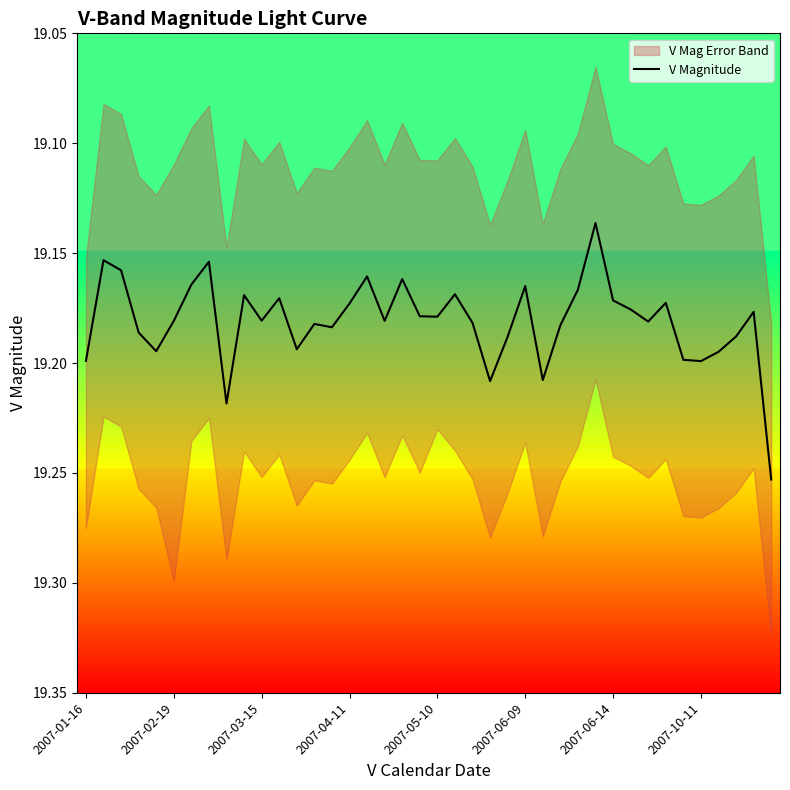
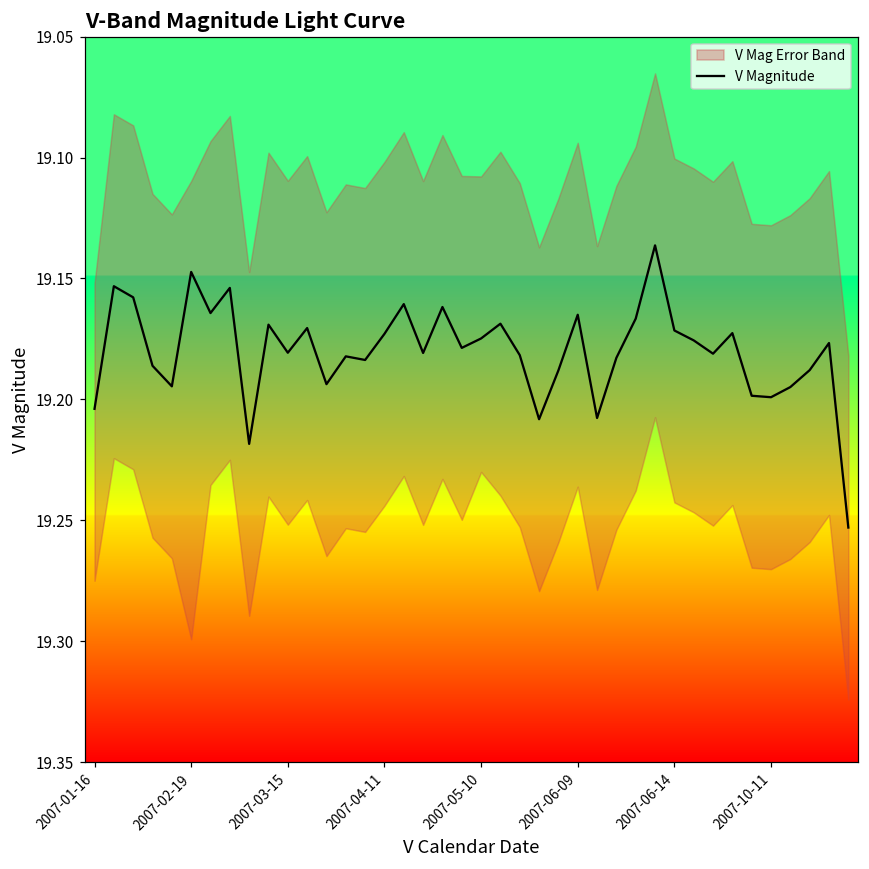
  {
    "V Magnitude": {
-     "2007-01-16": 19.199,
-     "2007-02-19": 19.181,
-     "2007-05-10": 19.179
+     "2007-01-16": 19.204,
+     "2007-02-19": 19.147,
+     "2007-05-10": 19.175
    }
  }
